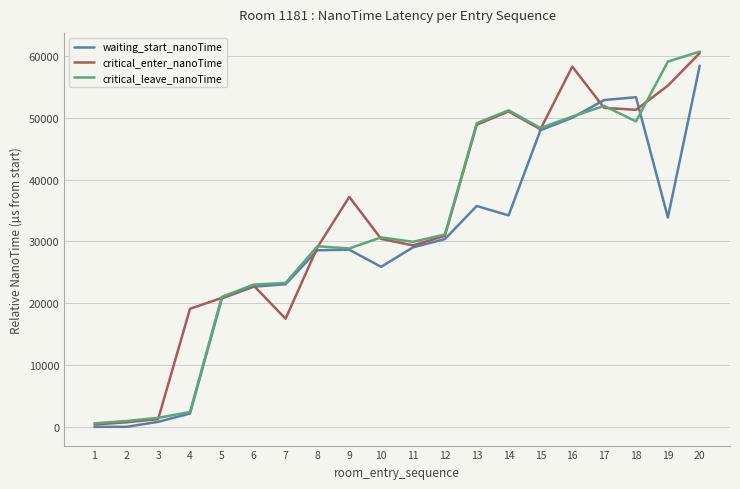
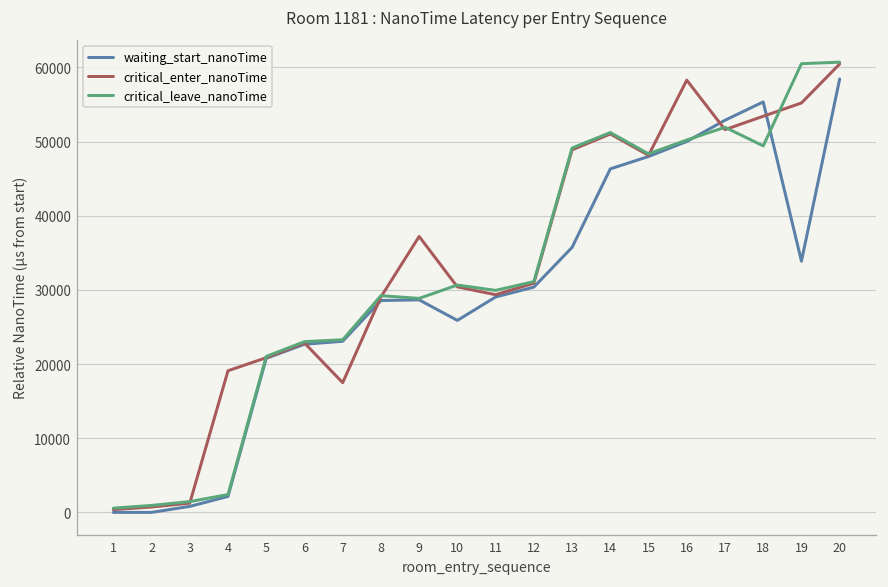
  {
    "waiting_start_nanoTime": {
      "2": 0,
      "3": 1000,
      "8": 29000,
      "10": 26000,
      "12": 30000,
      "13": 36000,
-     "14": 34000,
+     "14": 46000,
      "17": 53000,
-     "18": 53000,
+     "18": 55000,
      "19": 34000,
      "20": 58000
    },
    "critical_enter_nanoTime": {
      "4": 19000,
      "7": 17000,
      "9": 37000,
      "16": 58000,
-     "18": 51000,
+     "18": 53000,
      "19": 55000
    },
    "critical_leave_nanoTime": {
      "11": 30000,
      "18": 49000,
-     "19": 59000
+     "19": 61000
    }
  }
